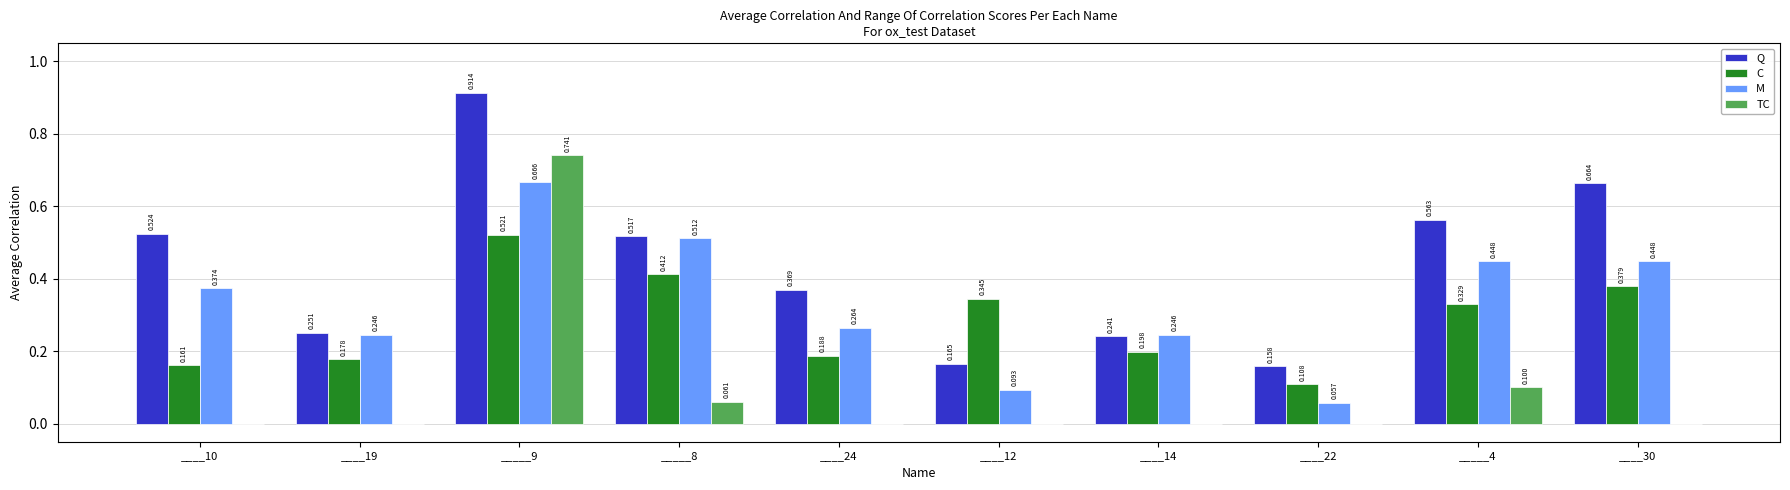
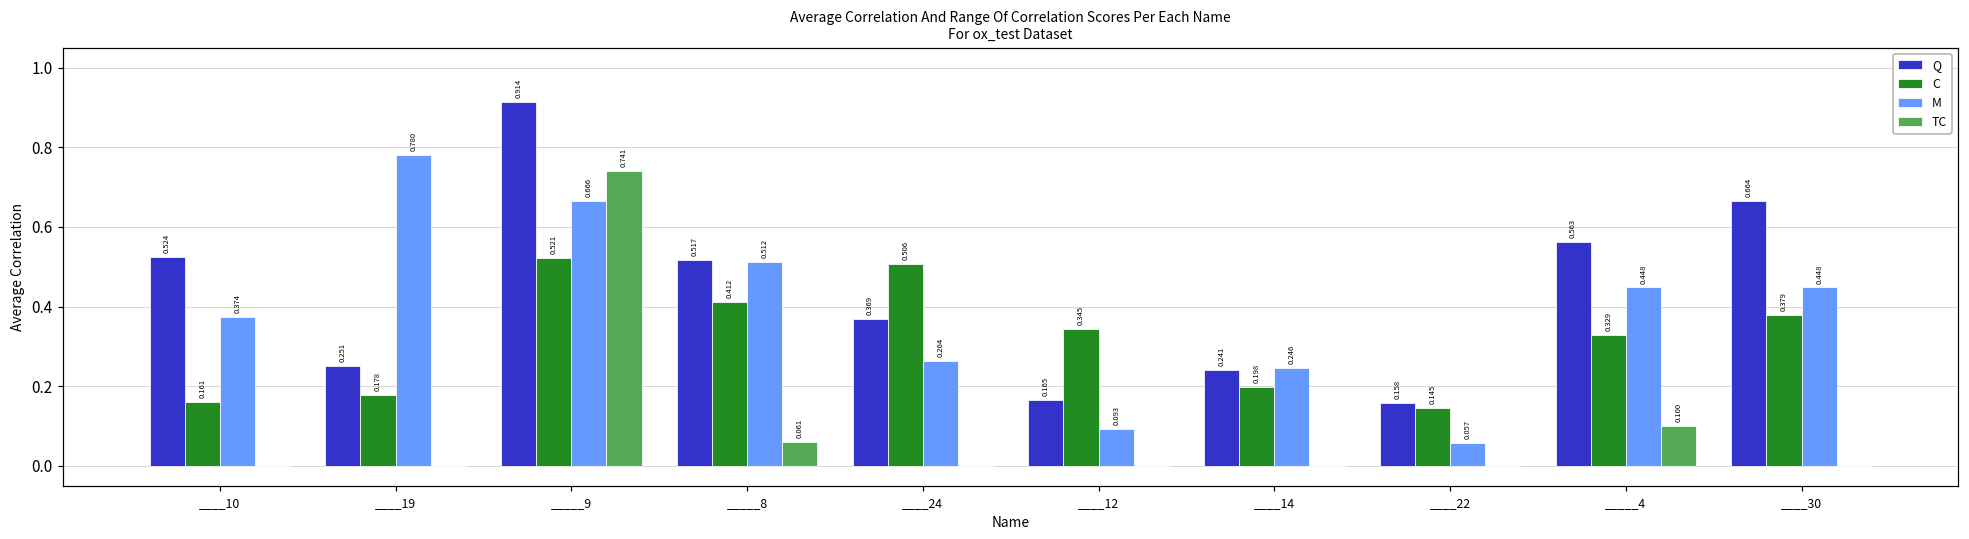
  {
    "Q": {
      "____10": 0.524,
      "____19": 0.251,
      "_____9": 0.914,
      "_____8": 0.517,
      "____24": 0.369,
      "____12": 0.165,
      "____14": 0.241,
      "____22": 0.158,
      "_____4": 0.563,
      "____30": 0.664
    },
    "C": {
      "____10": 0.161,
      "____19": 0.178,
      "_____9": 0.521,
      "_____8": 0.412,
-     "____24": 0.188,
+     "____24": 0.506,
      "____12": 0.345,
      "____14": 0.198,
-     "____22": 0.108,
+     "____22": 0.145,
      "_____4": 0.329,
      "____30": 0.379
    },
    "M": {
      "____10": 0.374,
-     "____19": 0.246,
+     "____19": 0.780,
      "_____9": 0.666,
      "_____8": 0.512,
      "____24": 0.264,
      "____12": 0.093,
      "____14": 0.246,
      "____22": 0.057,
      "_____4": 0.448,
      "____30": 0.448
    },
    "TC": {
      "_____9": 0.741,
      "_____8": 0.061,
      "_____4": 0.100
    }
  }
